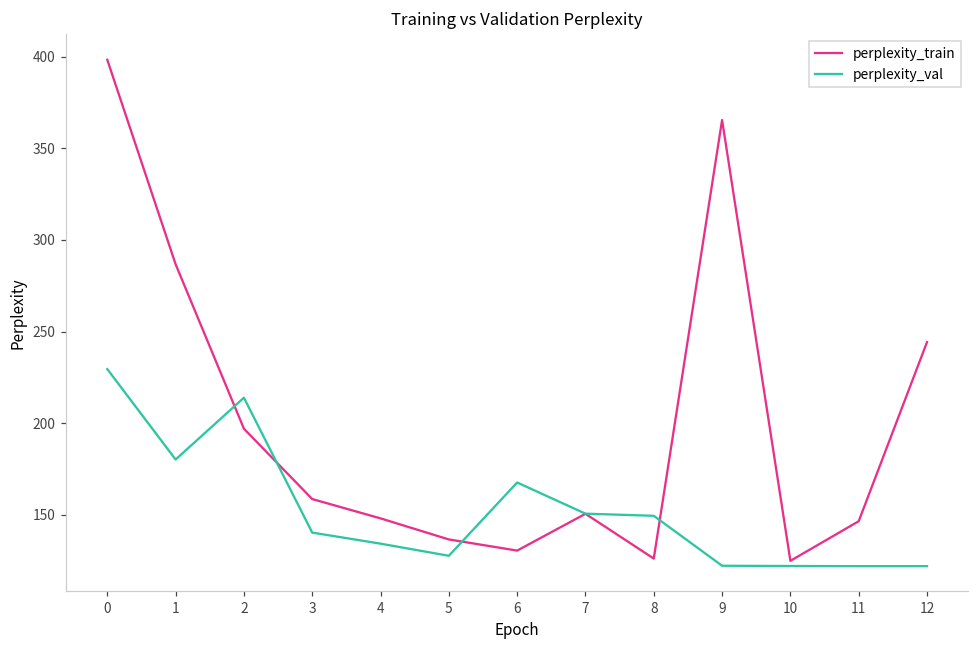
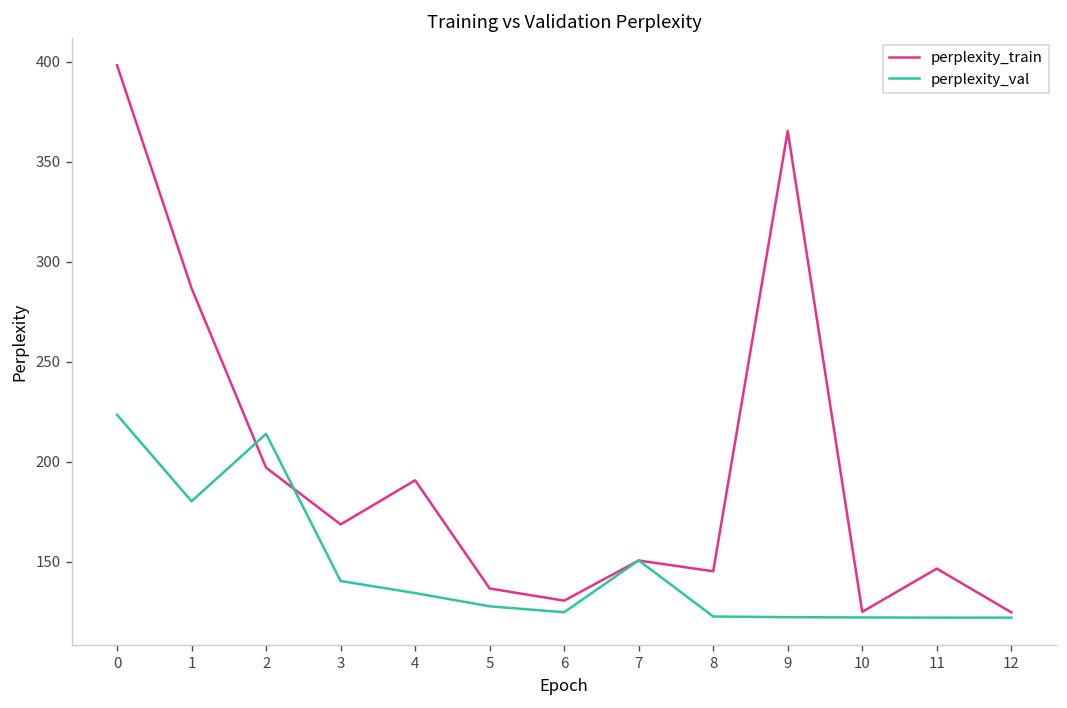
  {
    "perplexity_train": {
      "0": 398,
      "1": 287,
      "2": 197,
-     "3": 159,
-     "4": 148,
+     "3": 169,
+     "4": 191,
      "5": 137,
      "6": 130,
-     "8": 126,
+     "8": 145,
      "9": 365,
      "10": 125,
      "11": 146,
-     "12": 244
+     "12": 125
    },
    "perplexity_val": {
-     "0": 229,
+     "0": 223,
      "1": 180,
      "2": 214,
      "3": 140,
      "4": 134,
      "5": 128,
-     "6": 168,
-     "8": 149,
+     "6": 125,
+     "8": 122,
      "9": 122,
      "10": 122,
      "11": 122,
      "12": 122
    }
  }
